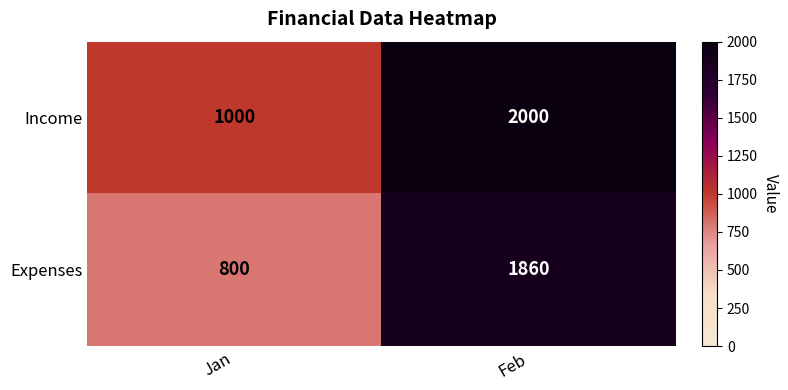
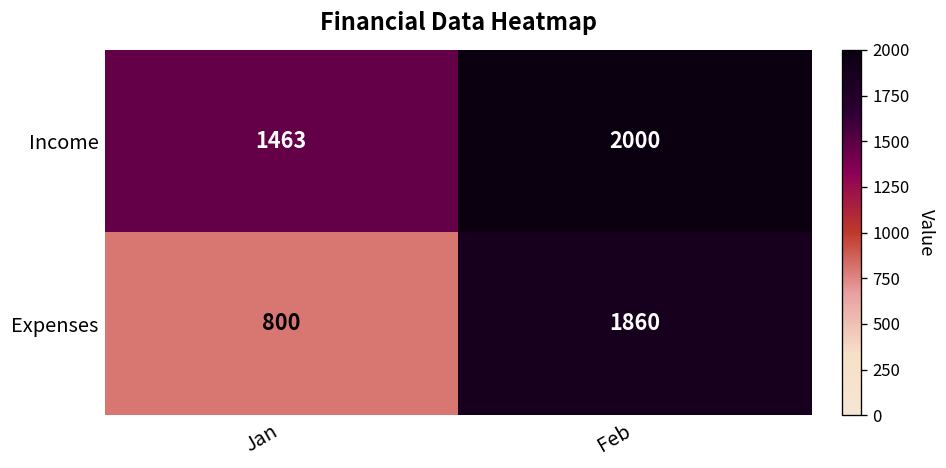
  {
    "Income": {
-     "Jan": 1000,
+     "Jan": 1463,
      "Feb": 2000
    },
    "Expenses": {
      "Jan": 800,
      "Feb": 1860
    }
  }
